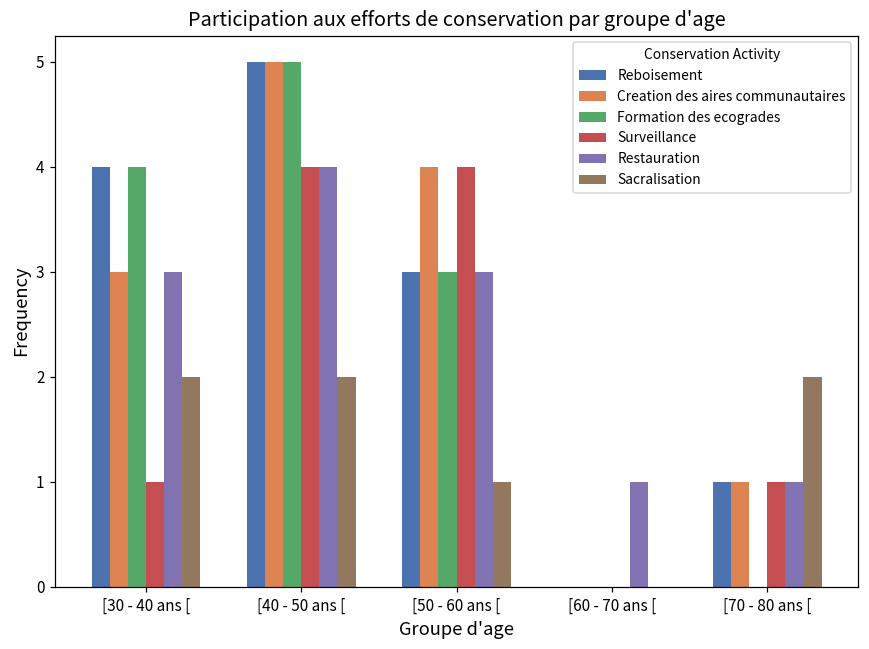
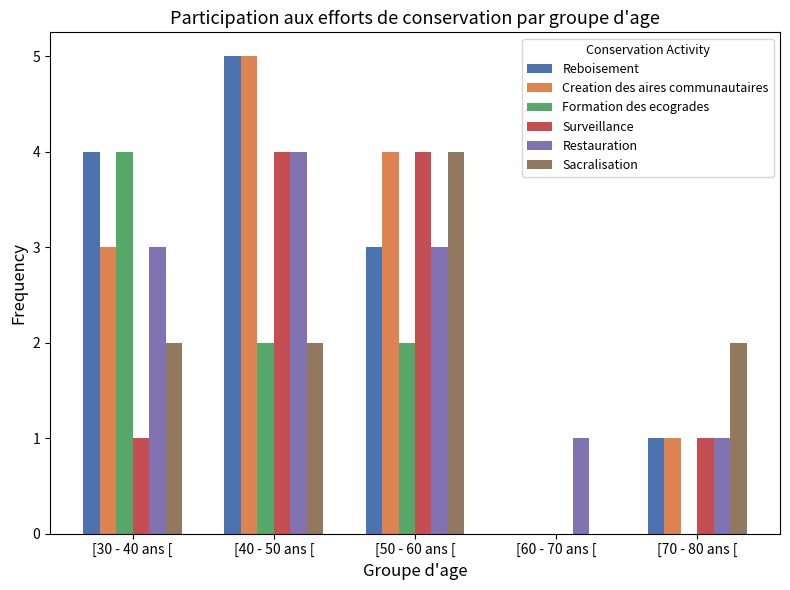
  {
    "Formation des ecogrades": {
      "[30 - 40 ans [": 4,
-     "[40 - 50 ans [": 5,
-     "[50 - 60 ans [": 3,
+     "[40 - 50 ans [": 2,
+     "[50 - 60 ans [": 2,
      "[60 - 70 ans [": 0,
      "[70 - 80 ans [": 0
    },
    "Sacralisation": {
      "[30 - 40 ans [": 2,
      "[40 - 50 ans [": 2,
-     "[50 - 60 ans [": 1,
+     "[50 - 60 ans [": 4,
      "[60 - 70 ans [": 0,
      "[70 - 80 ans [": 2
    }
  }
